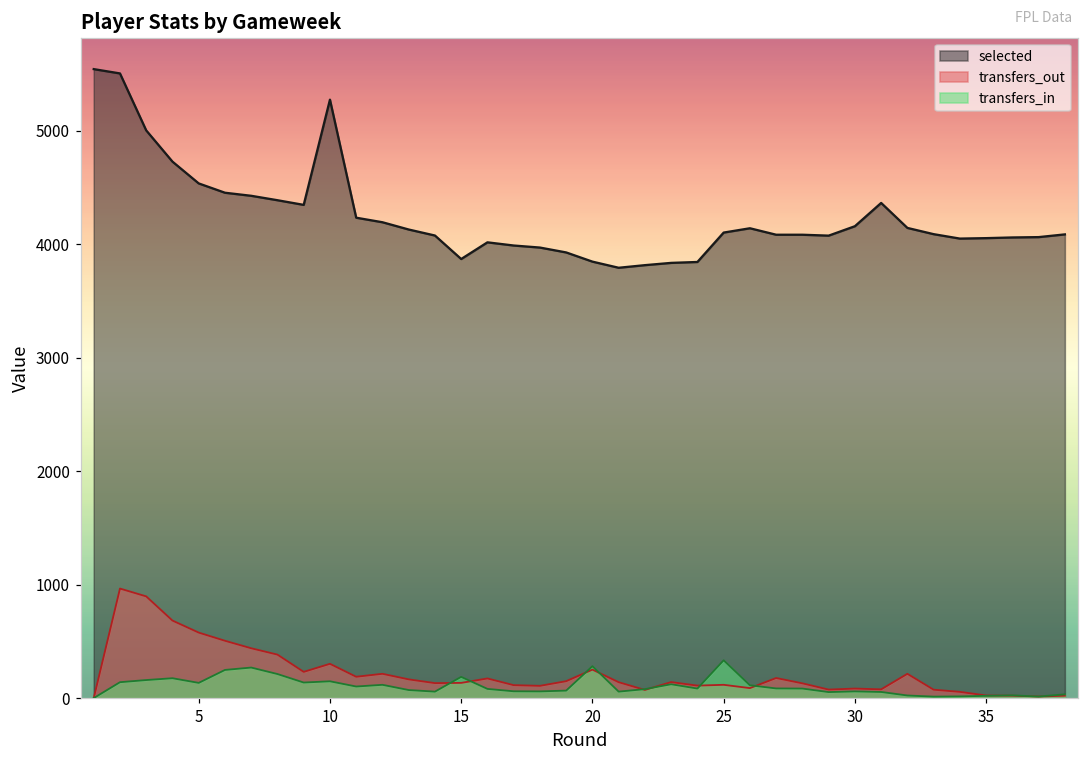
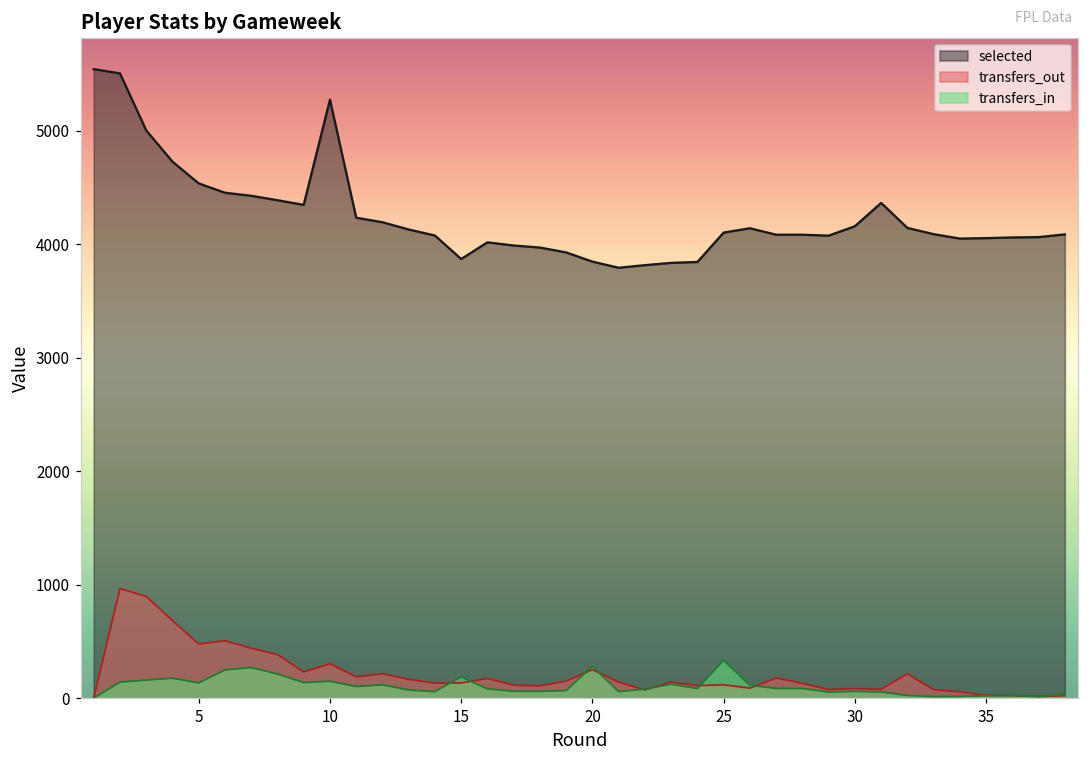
  {
    "selected": {
      "5": 4530,
      "10": 5270,
      "15": 3870,
      "20": 3850,
      "25": 4100,
      "30": 4160,
      "35": 4050
    },
    "transfers_out": {
-     "5": 580,
+     "5": 480,
      "10": 300,
      "15": 130,
      "20": 250,
      "25": 120
    },
    "transfers_in": {
      "5": 130,
      "10": 150,
      "15": 190,
      "20": 280,
      "25": 330
    }
  }
